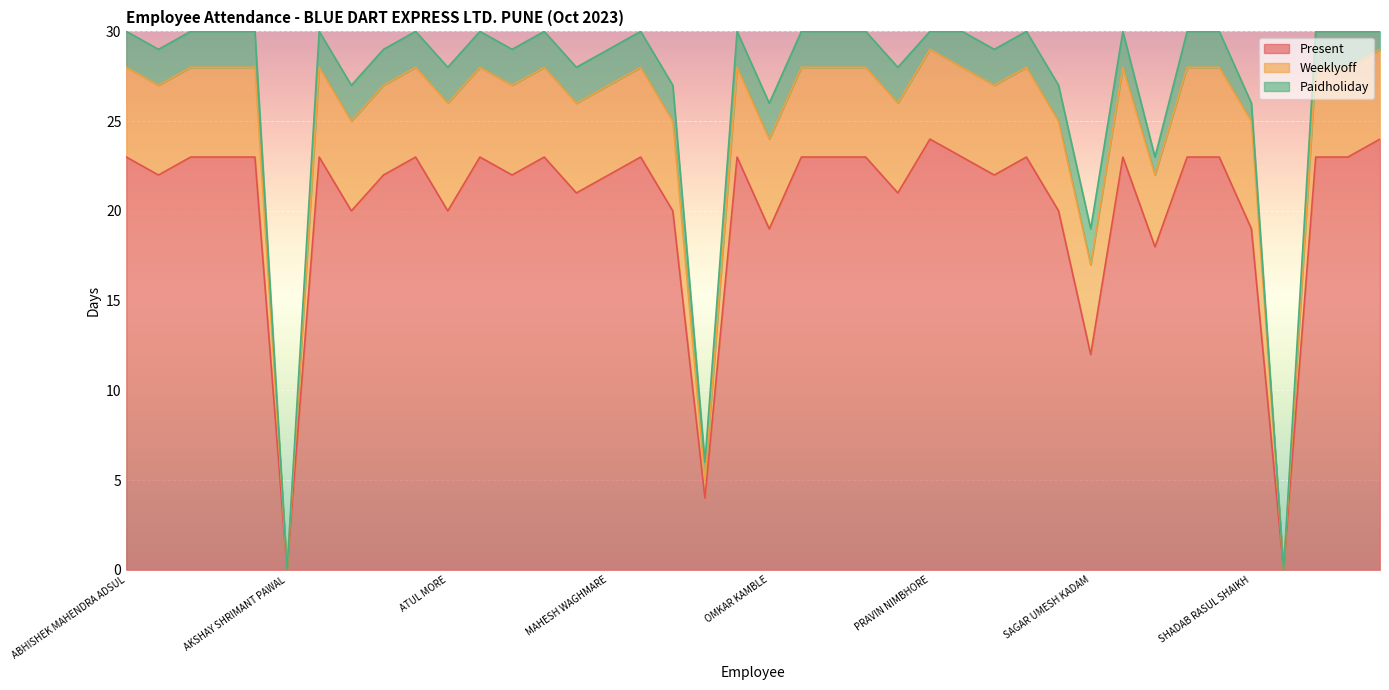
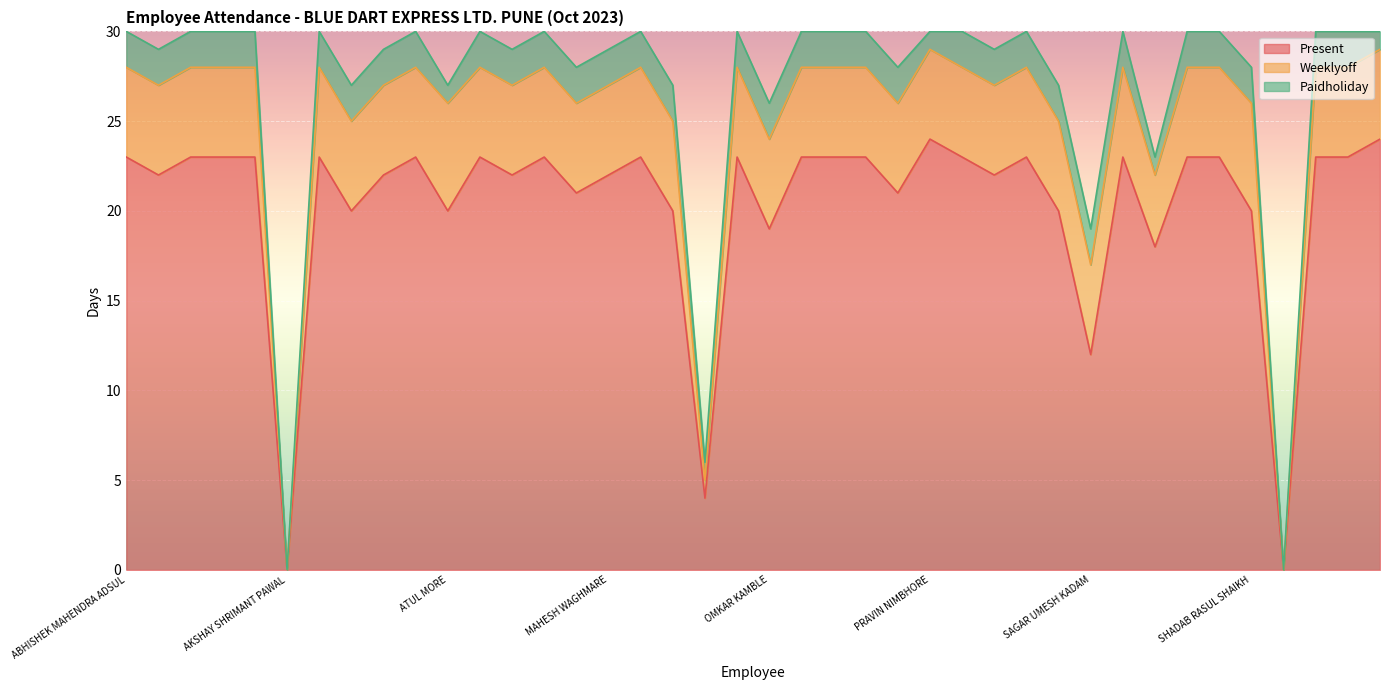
  {
    "Present": {
      "ABHISHEK MAHENDRA ADSUL": 23,
      "ATUL MORE": 20,
      "MAHESH WAGHMARE": 22,
      "OMKAR KAMBLE": 19,
      "PRAVIN NIMBHORE": 24,
      "SAGAR UMESH KADAM": 12,
-     "SHADAB RASUL SHAIKH": 19
+     "SHADAB RASUL SHAIKH": 20
    },
    "Weeklyoff": {
      "ABHISHEK MAHENDRA ADSUL": 5,
      "ATUL MORE": 6,
      "MAHESH WAGHMARE": 5,
      "OMKAR KAMBLE": 5,
      "PRAVIN NIMBHORE": 5,
      "SAGAR UMESH KADAM": 5,
      "SHADAB RASUL SHAIKH": 6
    },
    "Paidholiday": {
      "ABHISHEK MAHENDRA ADSUL": 2,
-     "ATUL MORE": 2,
+     "ATUL MORE": 1,
      "MAHESH WAGHMARE": 2,
      "OMKAR KAMBLE": 2,
      "PRAVIN NIMBHORE": 1,
      "SAGAR UMESH KADAM": 2,
-     "SHADAB RASUL SHAIKH": 1
+     "SHADAB RASUL SHAIKH": 2
    }
  }
